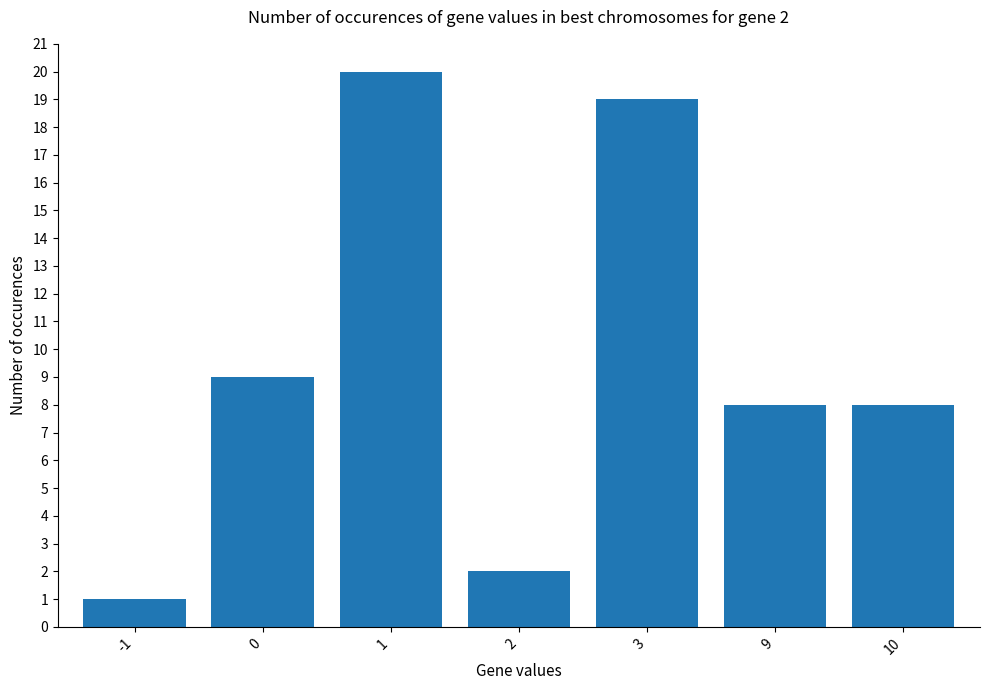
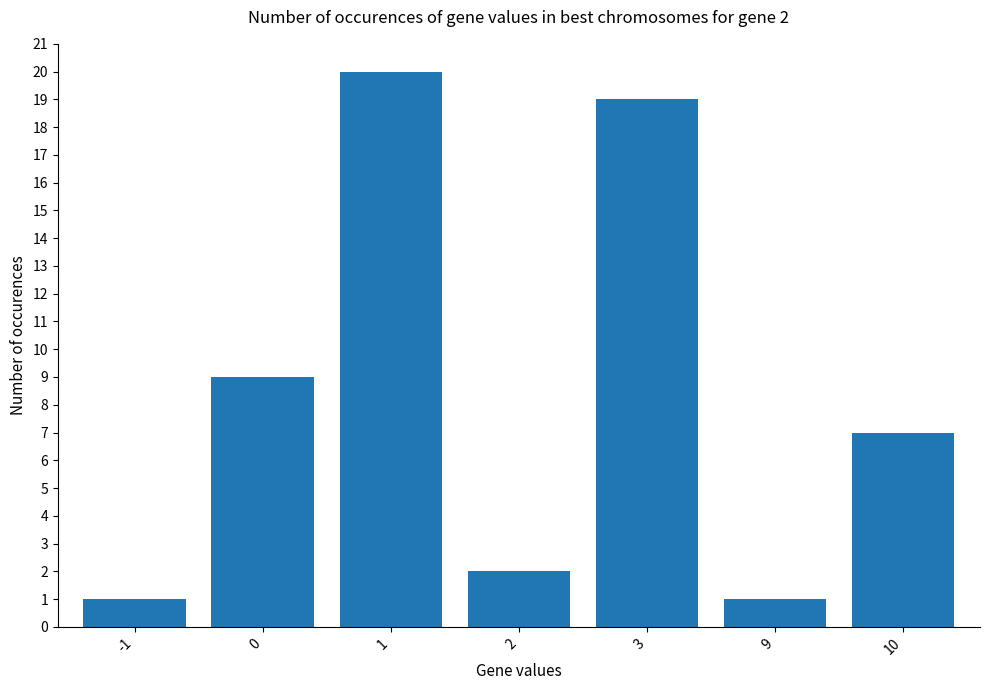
  {
    "-1": 1,
    "0": 9,
    "1": 20,
    "2": 2,
    "3": 19,
-   "9": 8,
-   "10": 8
+   "9": 1,
+   "10": 7
  }
